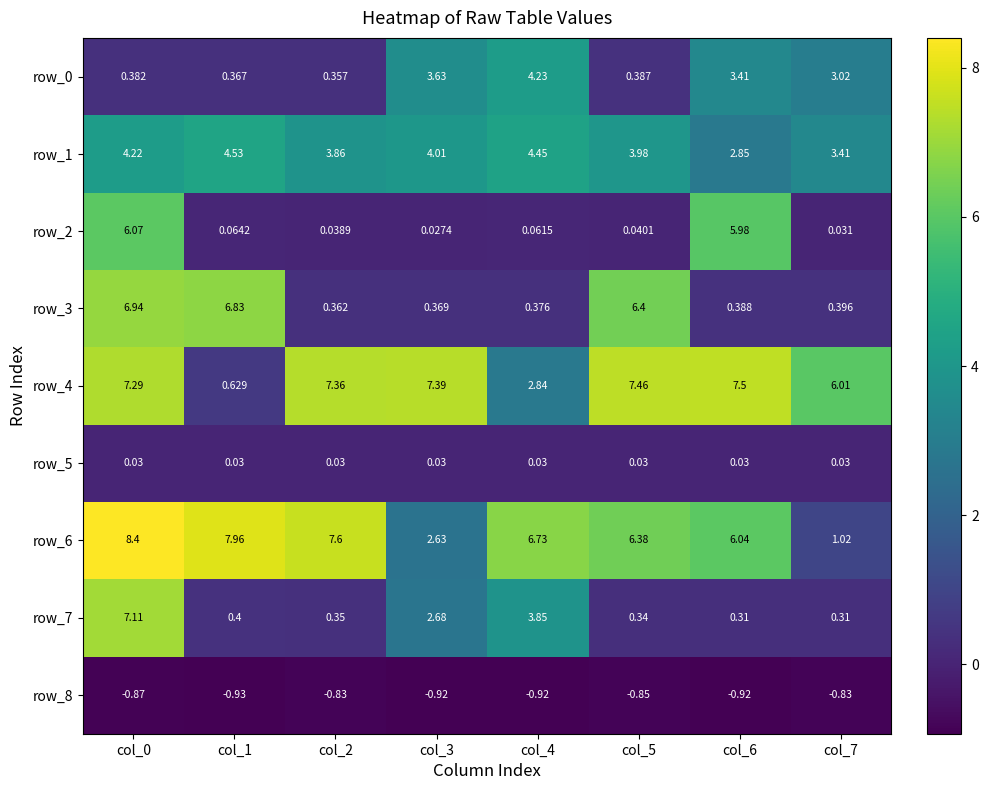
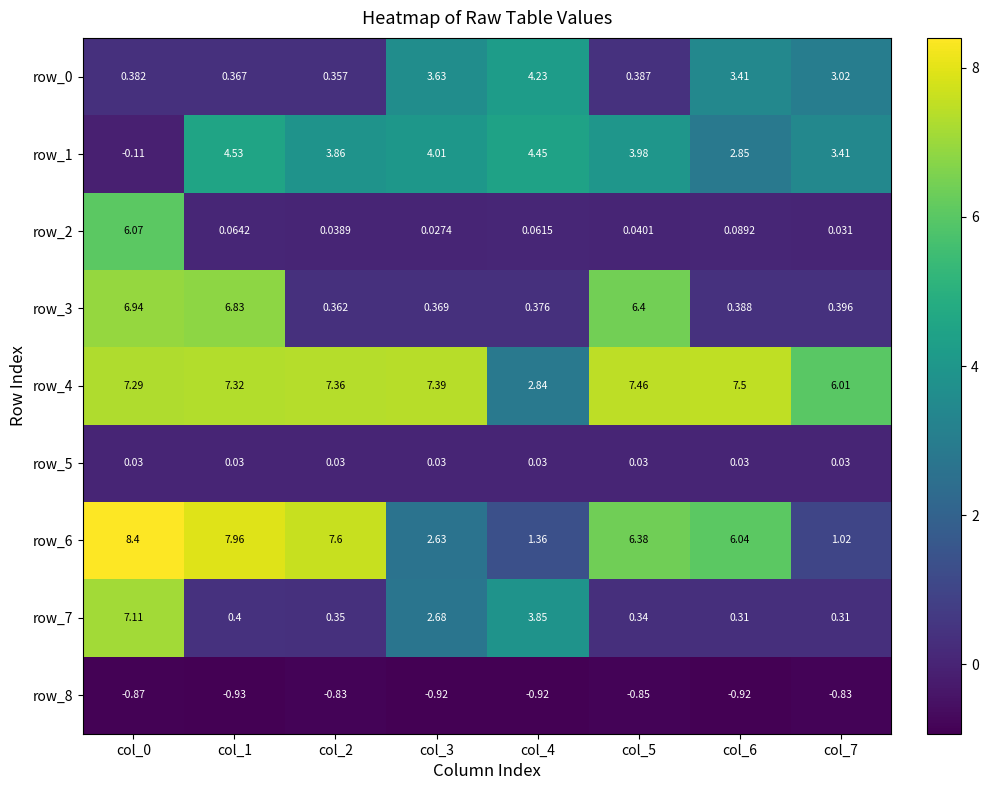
  {
    "row_0": {
      "col_0": 0.382,
      "col_1": 0.367,
      "col_2": 0.357,
      "col_3": 3.63,
      "col_4": 4.23,
      "col_5": 0.387,
      "col_6": 3.41,
      "col_7": 3.02
    },
    "row_1": {
-     "col_0": 4.22,
+     "col_0": -0.11,
      "col_1": 4.53,
      "col_2": 3.86,
      "col_3": 4.01,
      "col_4": 4.45,
      "col_5": 3.98,
      "col_6": 2.85,
      "col_7": 3.41
    },
    "row_2": {
      "col_0": 6.07,
      "col_1": 0.0642,
      "col_2": 0.0389,
      "col_3": 0.0274,
      "col_4": 0.0615,
      "col_5": 0.0401,
-     "col_6": 5.98,
+     "col_6": 0.0892,
      "col_7": 0.031
    },
    "row_3": {
      "col_0": 6.94,
      "col_1": 6.83,
      "col_2": 0.362,
      "col_3": 0.369,
      "col_4": 0.376,
      "col_5": 6.4,
      "col_6": 0.388,
      "col_7": 0.396
    },
    "row_4": {
      "col_0": 7.29,
-     "col_1": 0.629,
+     "col_1": 7.32,
      "col_2": 7.36,
      "col_3": 7.39,
      "col_4": 2.84,
      "col_5": 7.46,
      "col_6": 7.5,
      "col_7": 6.01
    },
    "row_5": {
      "col_0": 0.03,
      "col_1": 0.03,
      "col_2": 0.03,
      "col_3": 0.03,
      "col_4": 0.03,
      "col_5": 0.03,
      "col_6": 0.03,
      "col_7": 0.03
    },
    "row_6": {
      "col_0": 8.4,
      "col_1": 7.96,
      "col_2": 7.6,
      "col_3": 2.63,
-     "col_4": 6.73,
+     "col_4": 1.36,
      "col_5": 6.38,
      "col_6": 6.04,
      "col_7": 1.02
    },
    "row_7": {
      "col_0": 7.11,
      "col_1": 0.4,
      "col_2": 0.35,
      "col_3": 2.68,
      "col_4": 3.85,
      "col_5": 0.34,
      "col_6": 0.31,
      "col_7": 0.31
    },
    "row_8": {
      "col_0": -0.87,
      "col_1": -0.93,
      "col_2": -0.83,
      "col_3": -0.92,
      "col_4": -0.92,
      "col_5": -0.85,
      "col_6": -0.92,
      "col_7": -0.83
    }
  }
